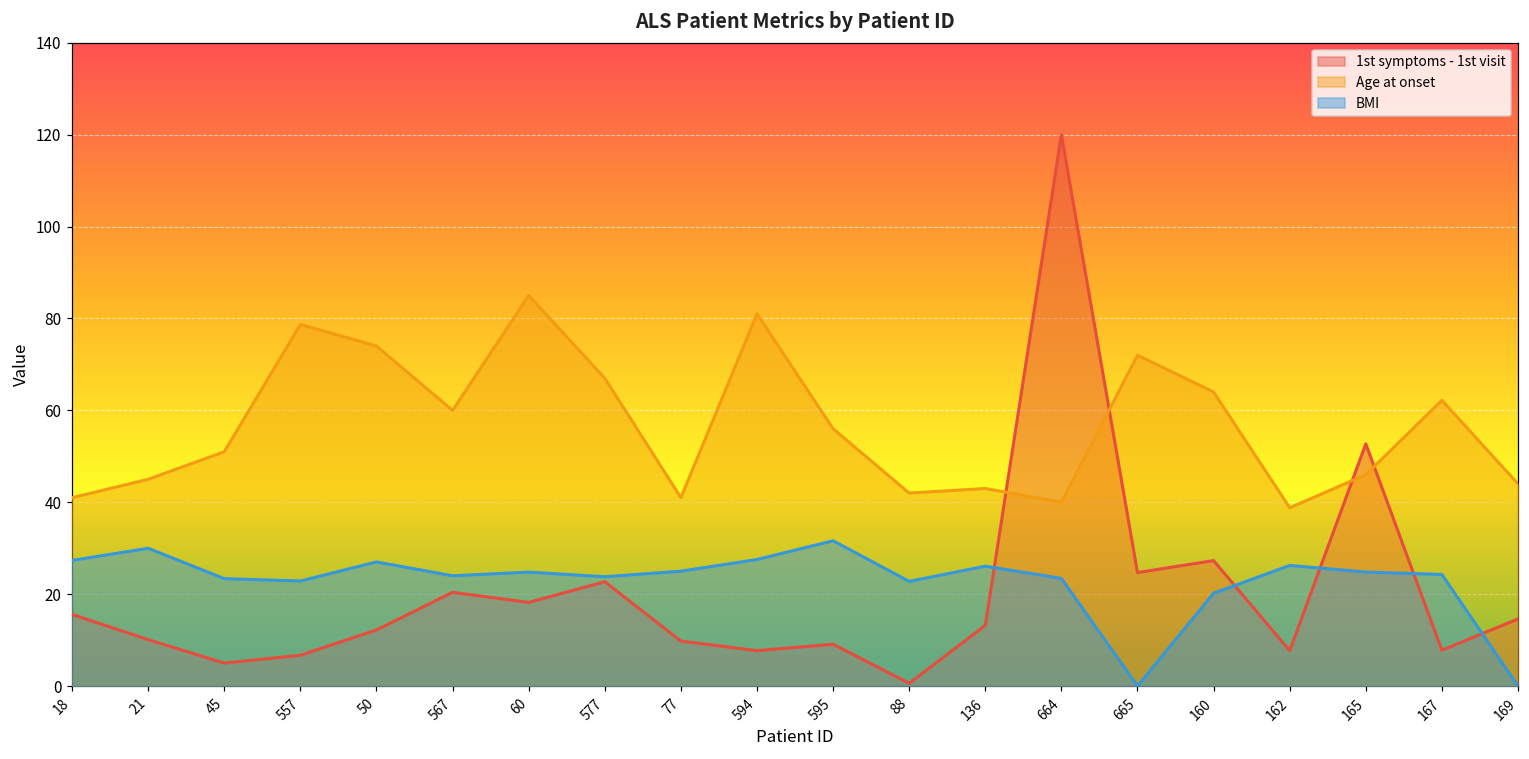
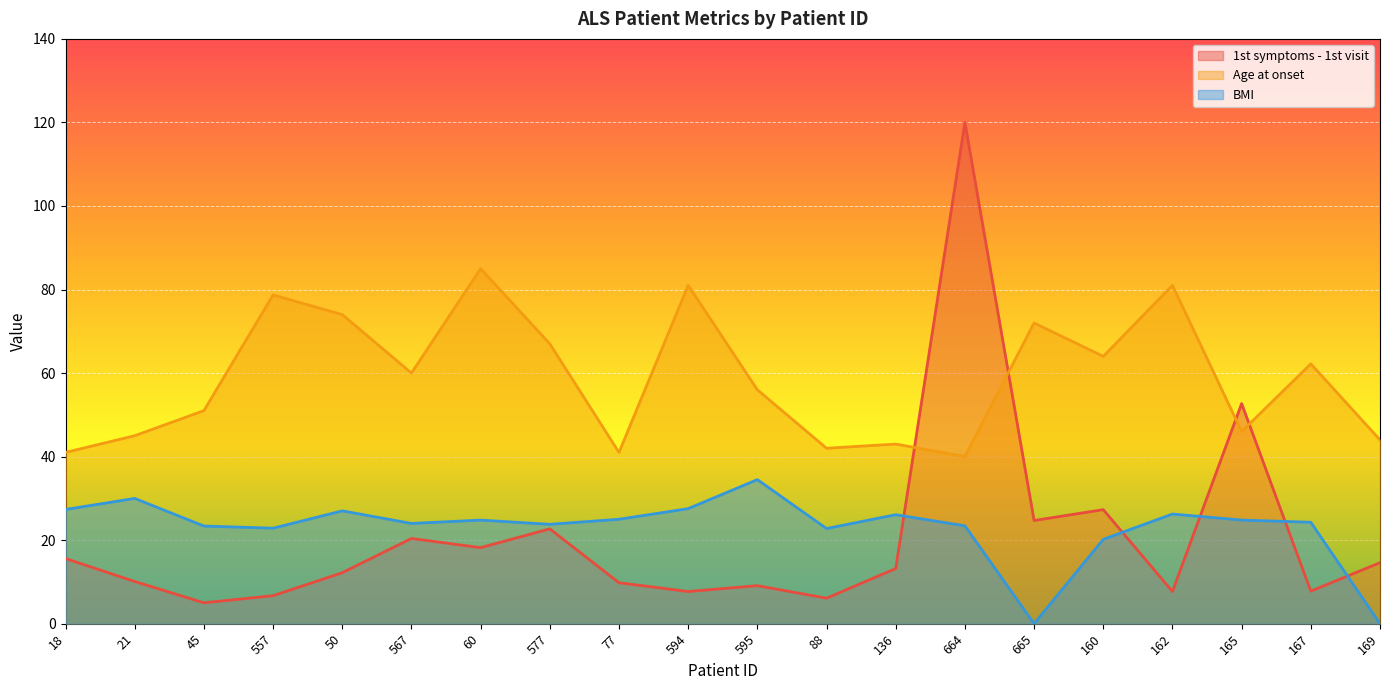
  {
    "1st symptoms - 1st visit": {
      "18": 16,
      "21": 10,
      "45": 5,
      "557": 7,
      "50": 12,
      "567": 20,
      "60": 18,
      "577": 23,
      "77": 10,
      "594": 8,
      "595": 9,
-     "88": 1,
+     "88": 6,
      "136": 13,
      "664": 120,
      "665": 25,
      "160": 27,
      "162": 8,
      "165": 53,
      "167": 8,
      "169": 15
    },
    "Age at onset": {
      "18": 41,
      "21": 45,
      "45": 51,
      "557": 79,
      "50": 74,
      "567": 60,
      "60": 85,
      "577": 67,
      "77": 41,
      "594": 81,
      "595": 56,
      "88": 42,
      "136": 43,
      "664": 40,
      "665": 72,
      "160": 64,
-     "162": 39,
+     "162": 81,
      "165": 46,
      "167": 62,
      "169": 44
    },
    "BMI": {
      "18": 27,
      "21": 30,
      "45": 23,
      "557": 23,
      "50": 27,
      "567": 24,
      "60": 25,
      "577": 24,
      "77": 25,
      "594": 28,
-     "595": 32,
+     "595": 34,
      "88": 23,
      "136": 26,
      "664": 23,
      "665": 0,
      "160": 20,
      "162": 26,
      "165": 25,
      "167": 24,
      "169": 0
    }
  }
